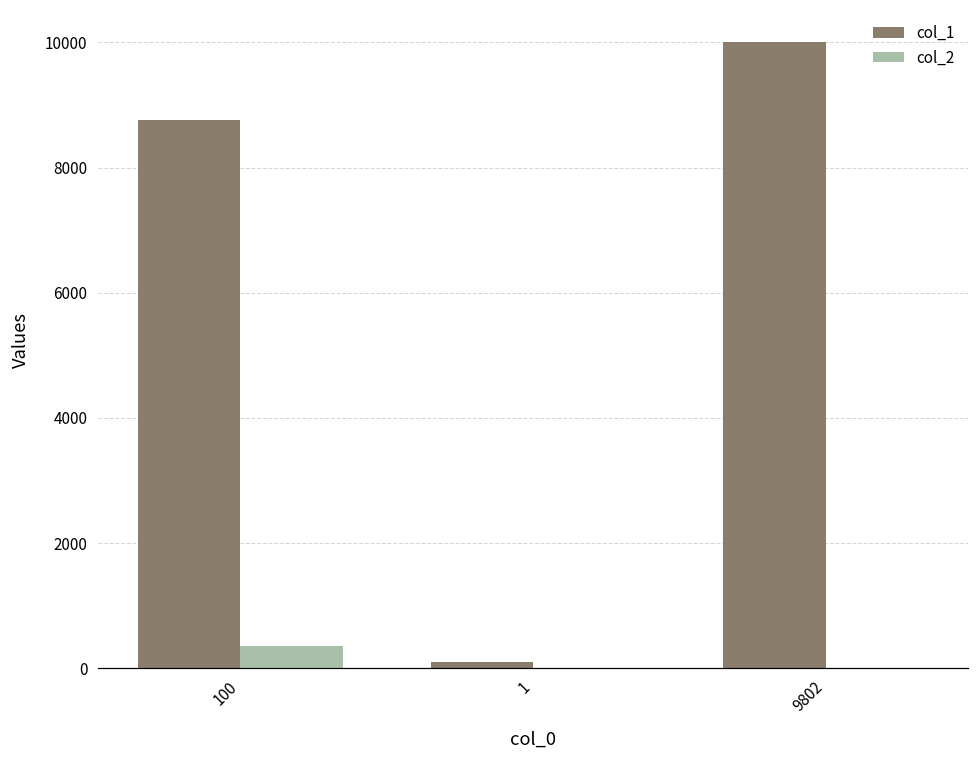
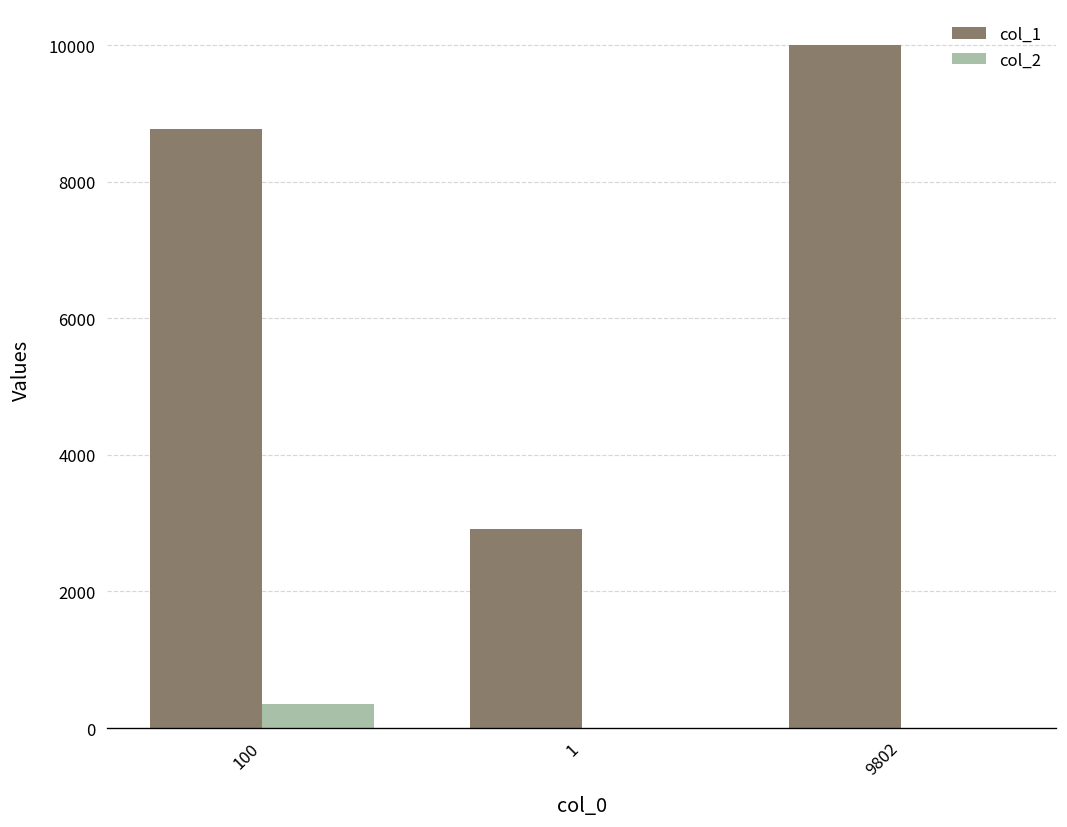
  {
    "col_1": {
      "100": 8800,
-     "1": 100,
+     "1": 2900,
      "9802": 10000
    },
    "col_2": {
      "100": 400,
      "1": 0,
      "9802": 0
    }
  }
